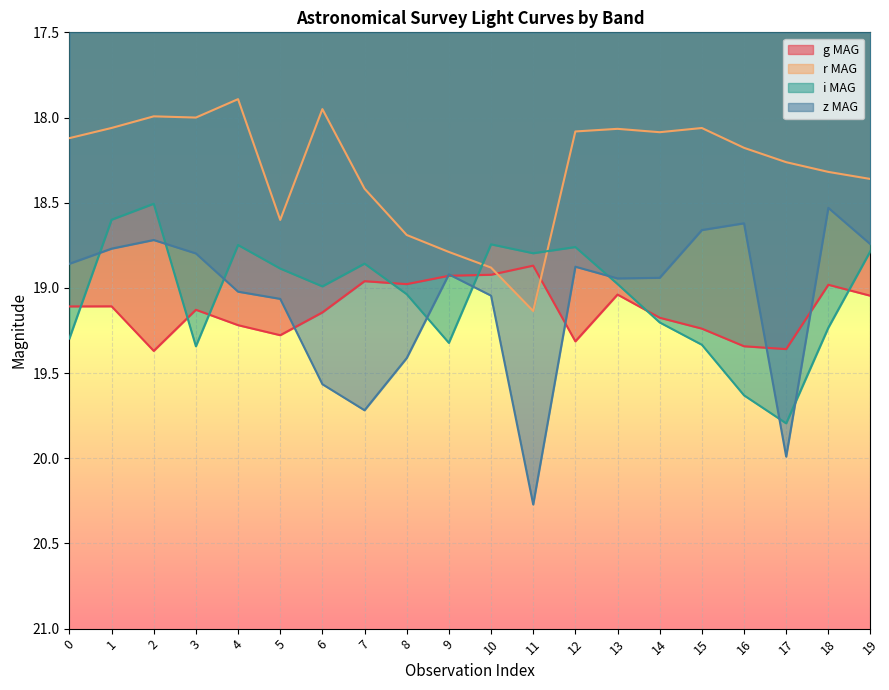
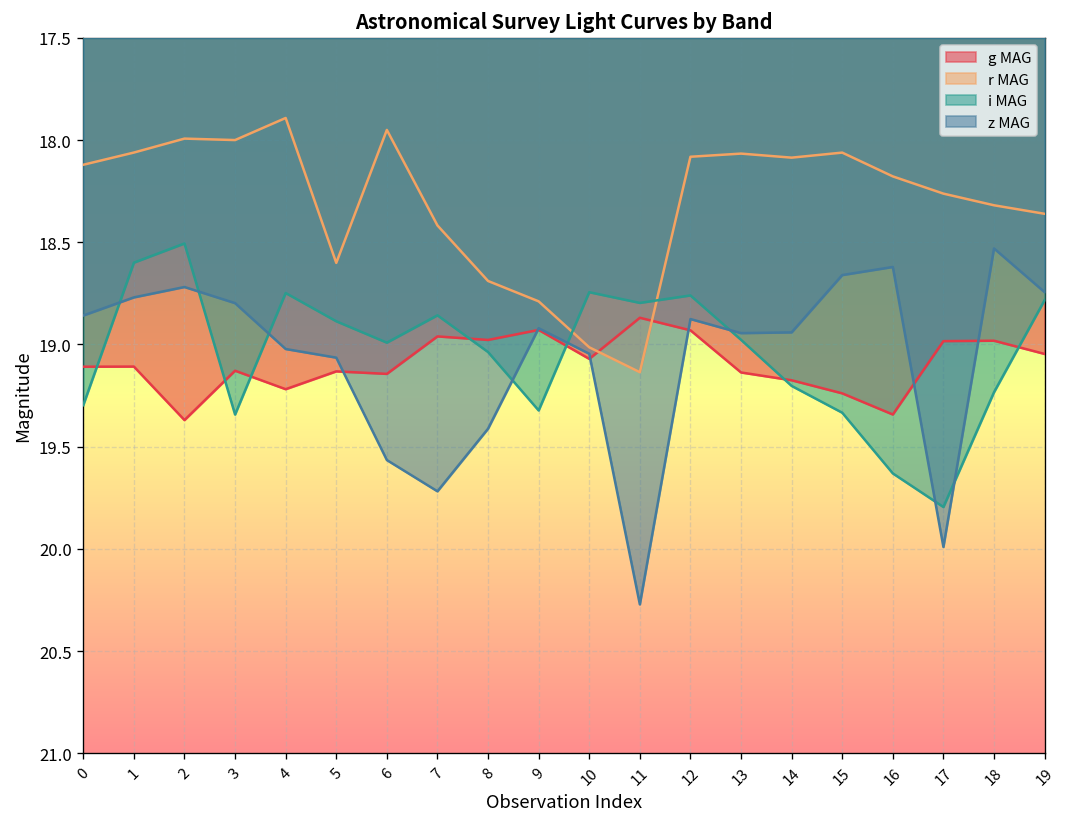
  {
    "g MAG": {
      "0": 19.11,
      "1": 19.11,
      "2": 19.37,
      "3": 19.13,
      "4": 19.22,
-     "5": 19.28,
+     "5": 19.13,
      "6": 19.14,
      "7": 18.96,
      "8": 18.98,
-     "10": 18.92,
+     "10": 19.07,
      "11": 18.87,
-     "12": 19.31,
-     "13": 19.04,
+     "12": 18.93,
+     "13": 19.14,
      "14": 19.18,
      "15": 19.24,
      "16": 19.34,
-     "17": 19.36,
+     "17": 18.98,
      "18": 18.98,
      "19": 19.05
    },
    "r MAG": {
      "0": 18.12,
      "1": 18.06,
      "2": 17.99,
      "3": 18.00,
      "4": 17.89,
      "5": 18.60,
      "6": 17.95,
      "7": 18.42,
      "8": 18.69,
      "9": 18.79,
-     "10": 18.88,
+     "10": 19.01,
      "11": 19.14,
      "12": 18.08,
      "13": 18.07,
      "14": 18.09,
      "15": 18.06,
      "16": 18.18,
      "17": 18.26,
      "18": 18.32,
      "19": 18.36
    }
  }
